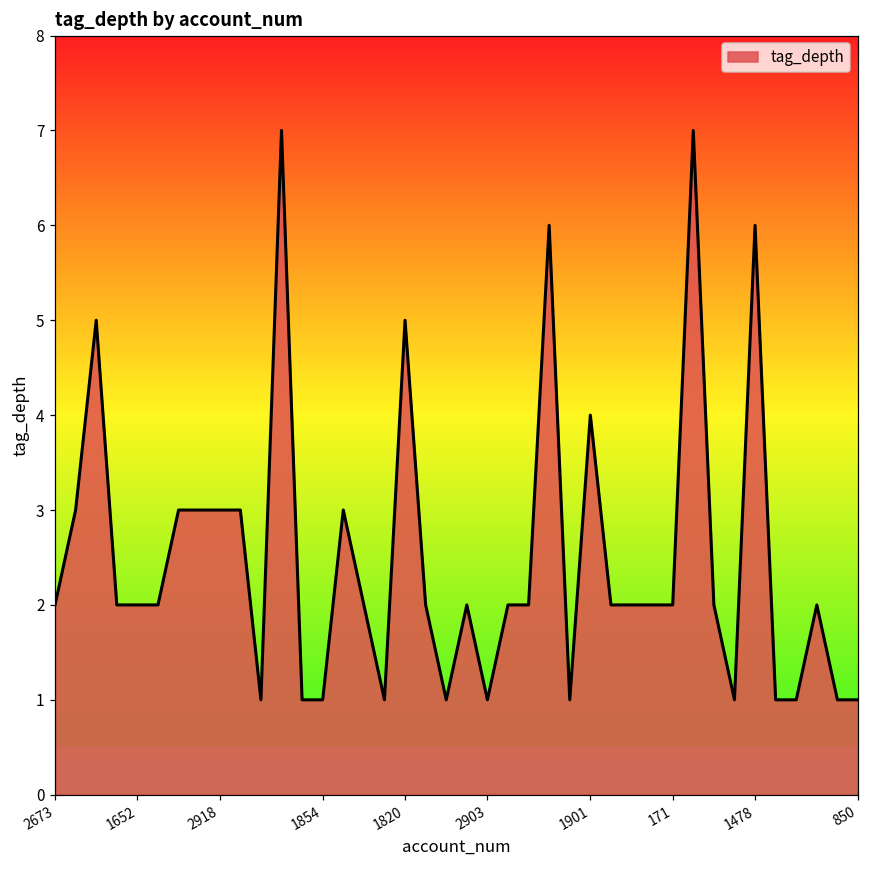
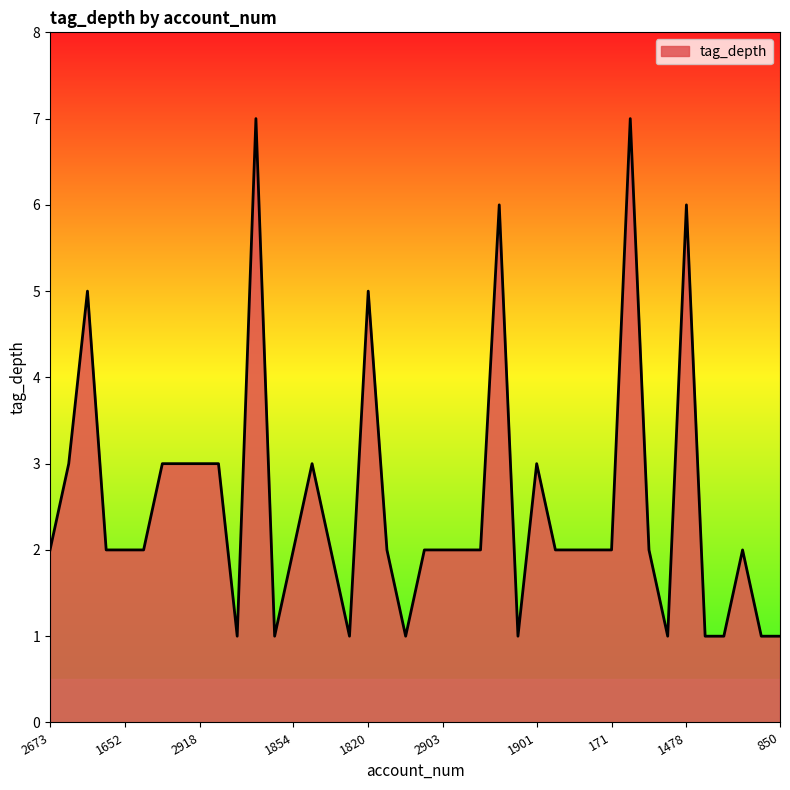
  {
    "2673": 2,
    "1652": 2,
    "2918": 3,
-   "1854": 1,
+   "1854": 2,
    "1820": 5,
-   "2903": 1,
-   "1901": 4,
+   "2903": 2,
+   "1901": 3,
    "171": 2,
    "1478": 6,
    "850": 1
  }
